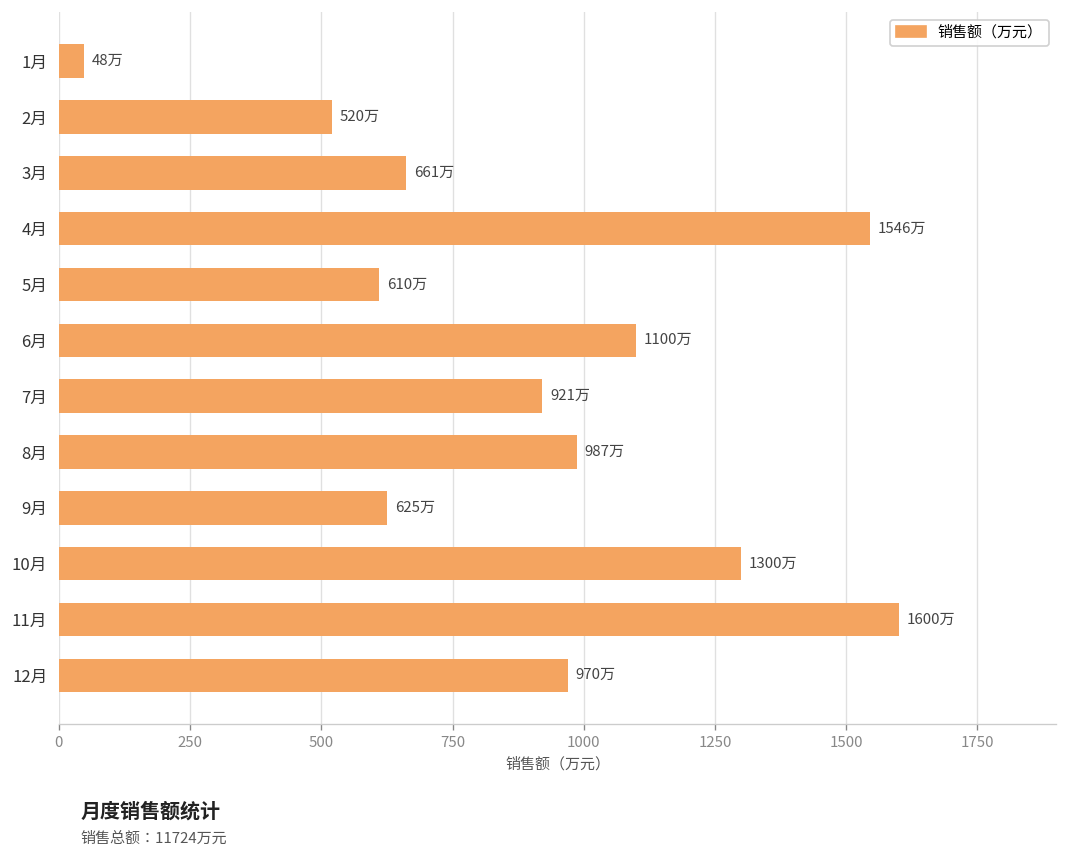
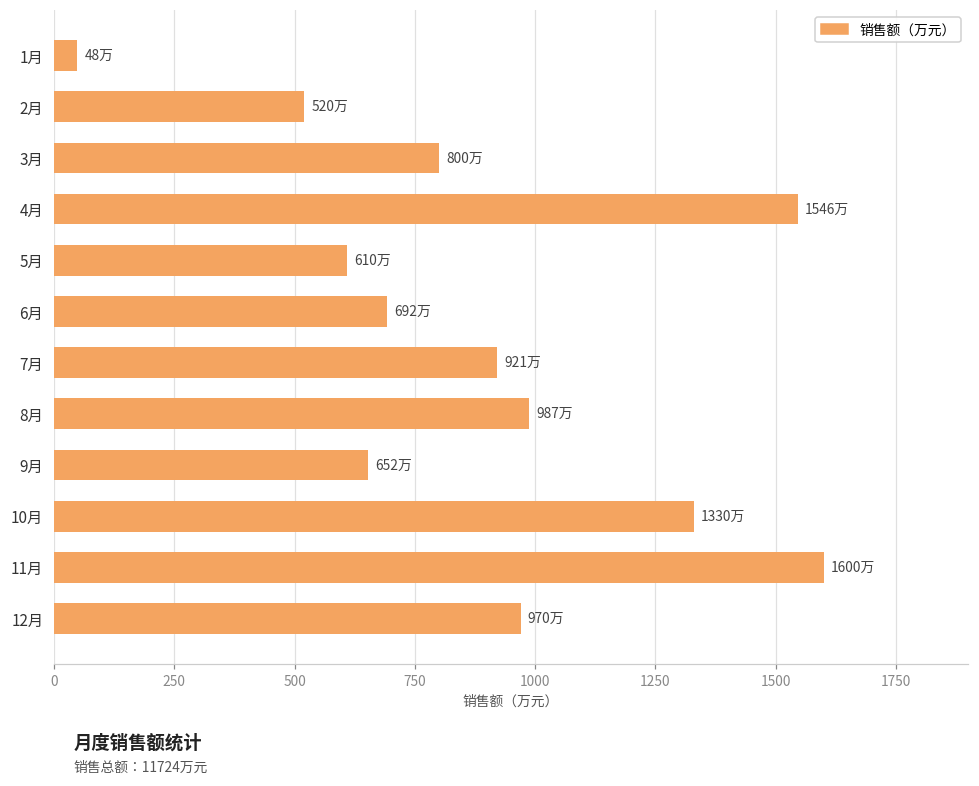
  {
    "1月": "48万",
    "2月": "520万",
-   "3月": "661万",
+   "3月": "800万",
    "4月": "1546万",
    "5月": "610万",
-   "6月": "1100万",
+   "6月": "692万",
    "7月": "921万",
    "8月": "987万",
-   "9月": "625万",
-   "10月": "1300万",
+   "9月": "652万",
+   "10月": "1330万",
    "11月": "1600万",
    "12月": "970万"
  }
